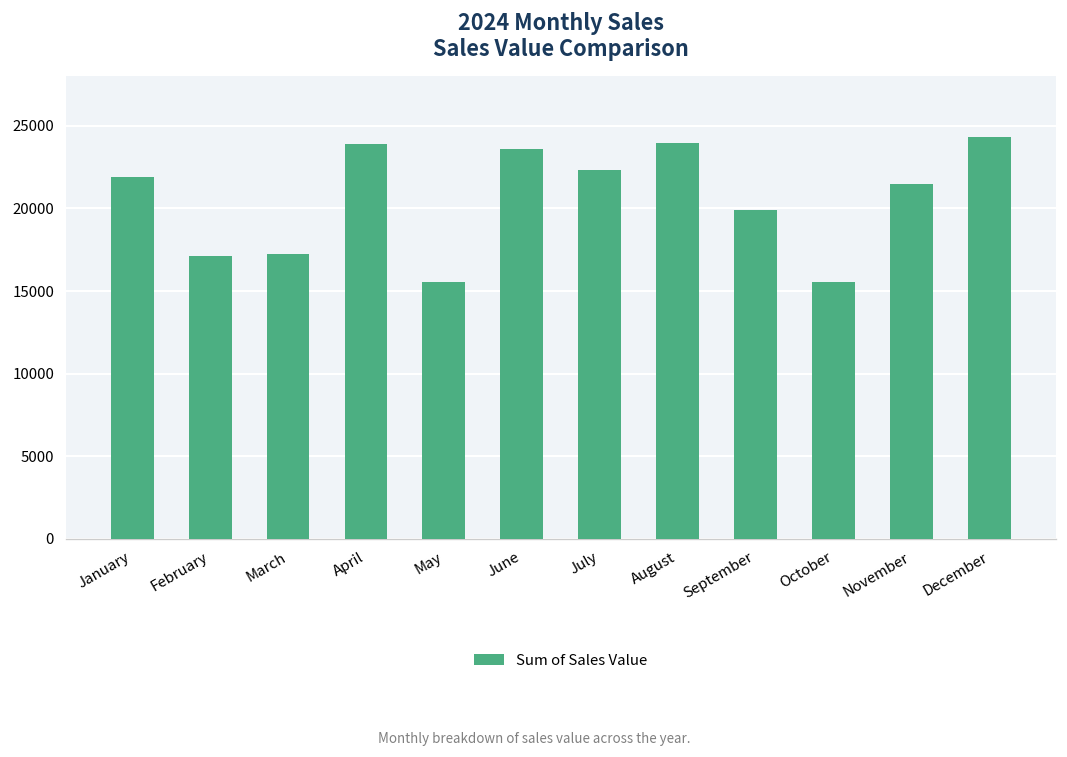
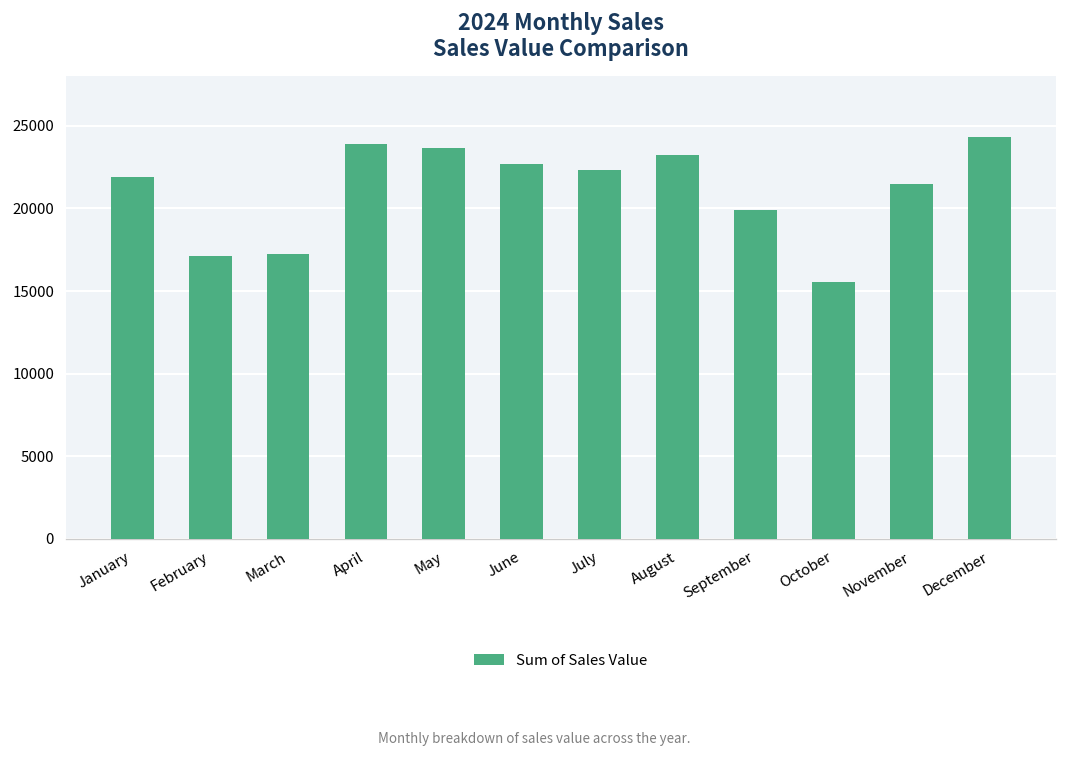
  {
    "January": 21900,
    "February": 17100,
    "March": 17200,
    "April": 23900,
-   "May": 15600,
-   "June": 23600,
+   "May": 23700,
+   "June": 22700,
    "July": 22300,
-   "August": 23900,
+   "August": 23300,
    "September": 19900,
    "October": 15600,
    "November": 21500,
    "December": 24300
  }
